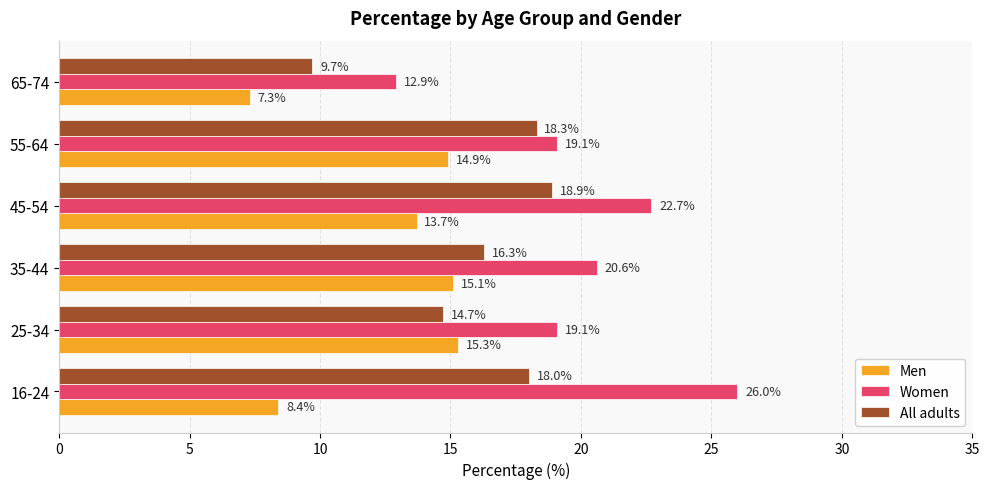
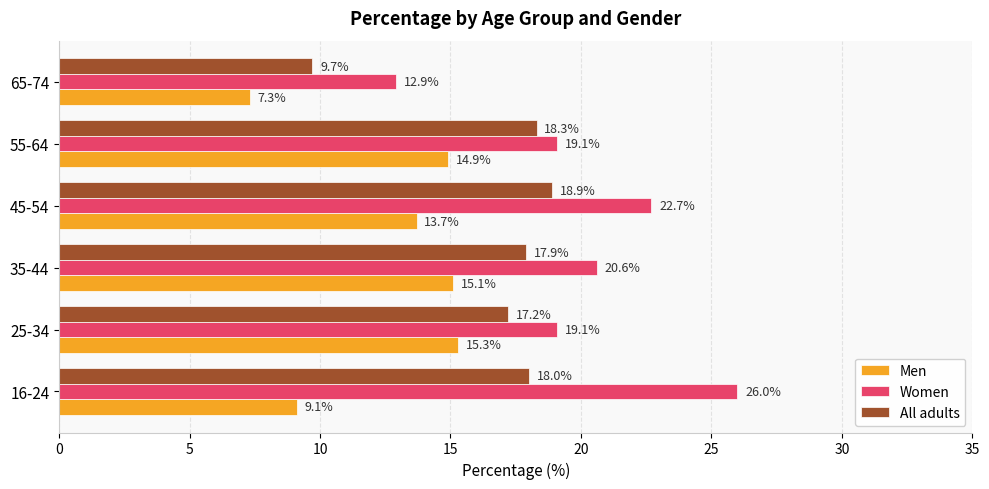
  {
    "Men": {
      "65-74": "7.3%",
      "55-64": "14.9%",
      "45-54": "13.7%",
      "35-44": "15.1%",
      "25-34": "15.3%",
-     "16-24": "8.4%"
+     "16-24": "9.1%"
    },
    "Women": {
      "65-74": "12.9%",
      "55-64": "19.1%",
      "45-54": "22.7%",
      "35-44": "20.6%",
      "25-34": "19.1%",
      "16-24": "26.0%"
    },
    "All adults": {
      "65-74": "9.7%",
      "55-64": "18.3%",
      "45-54": "18.9%",
-     "35-44": "16.3%",
-     "25-34": "14.7%",
+     "35-44": "17.9%",
+     "25-34": "17.2%",
      "16-24": "18.0%"
    }
  }
